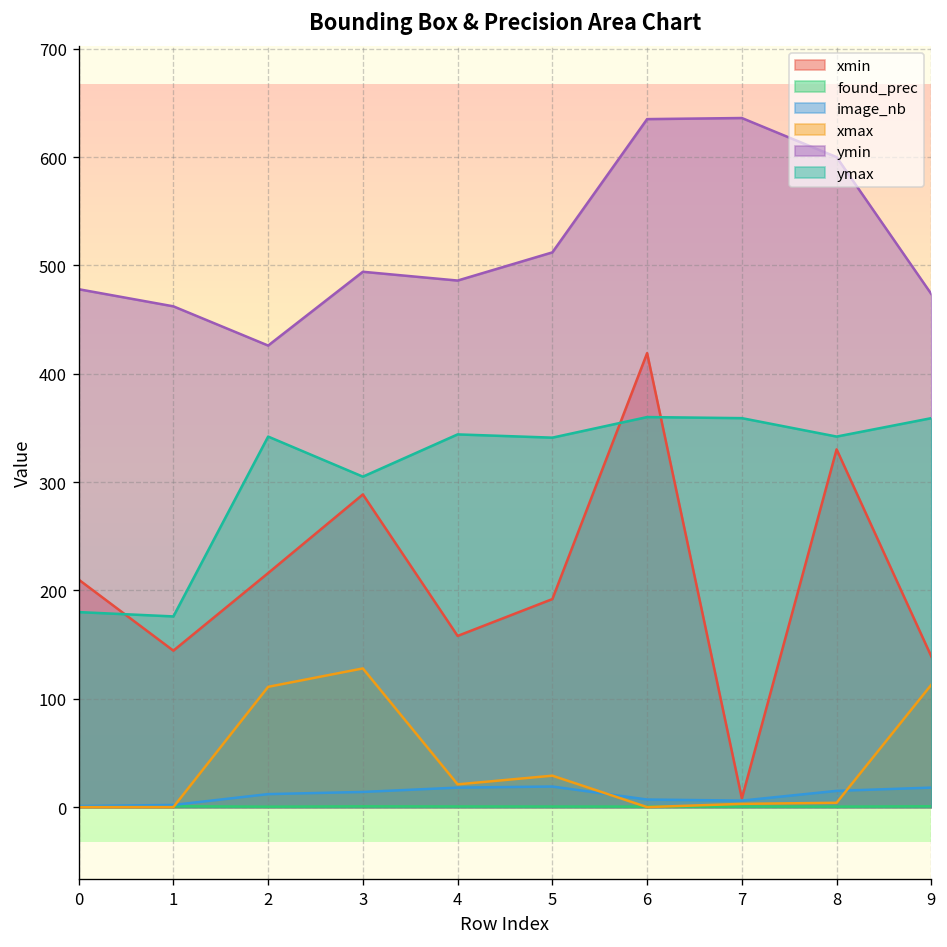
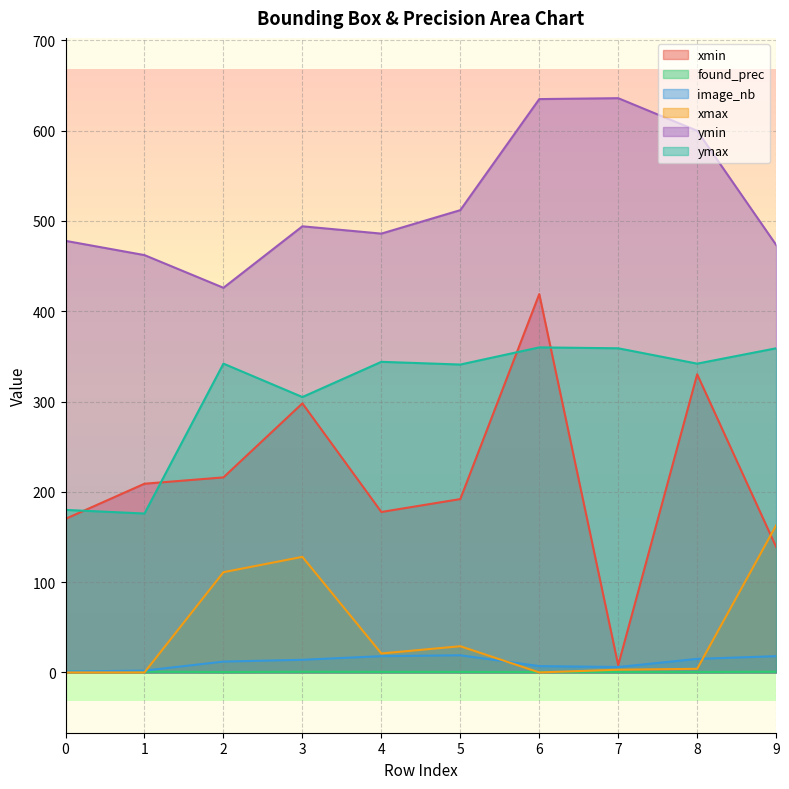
  {
    "xmin": {
-     "0": 210,
-     "1": 140,
+     "0": 170,
+     "1": 210,
      "2": 220,
-     "3": 290,
-     "4": 160,
+     "3": 300,
+     "4": 180,
      "5": 190,
      "6": 420,
      "8": 330,
      "9": 140
    },
    "xmax": {
      "2": 110,
      "3": 130,
      "4": 20,
      "5": 30,
      "8": 0,
-     "9": 110
+     "9": 160
    },
    "ymin": {
      "0": 480,
      "1": 460,
      "2": 430,
      "3": 490,
      "4": 490,
      "5": 510,
      "6": 640,
      "7": 640,
      "9": 470
    }
  }
